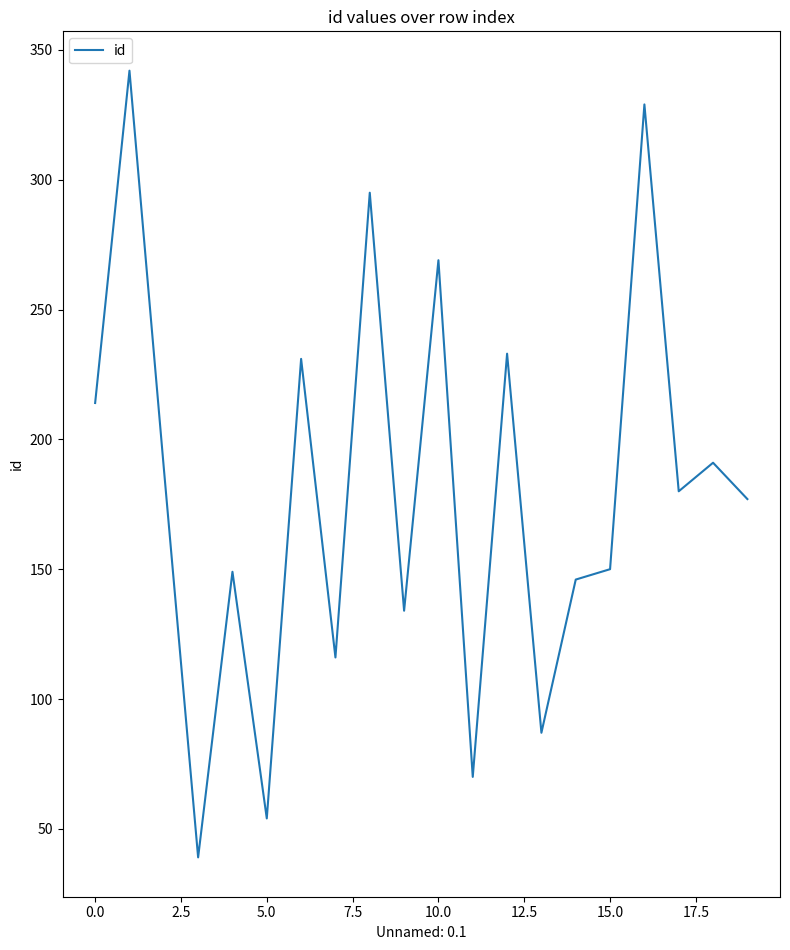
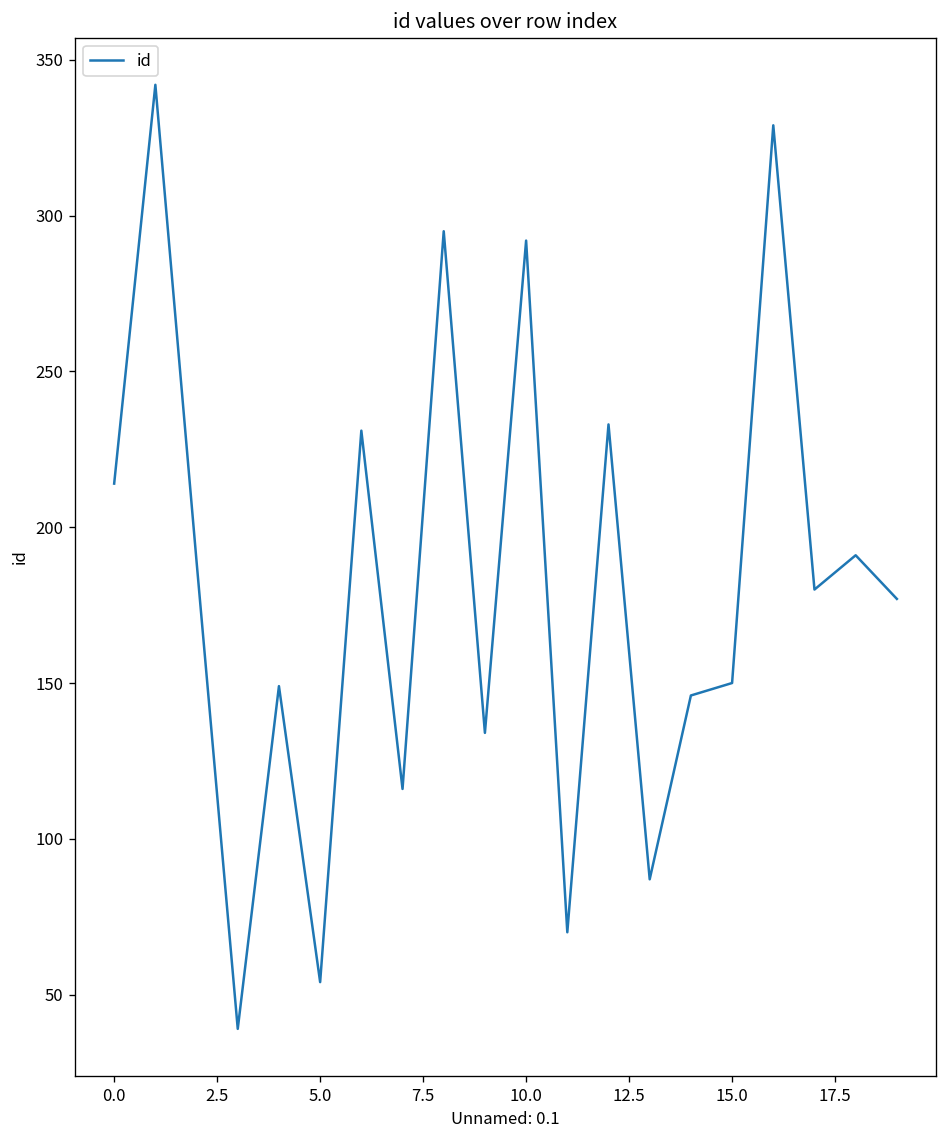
  {
    "0.0": 214,
    "5.0": 54,
-   "10.0": 269,
+   "10.0": 292,
    "15.0": 150
  }
